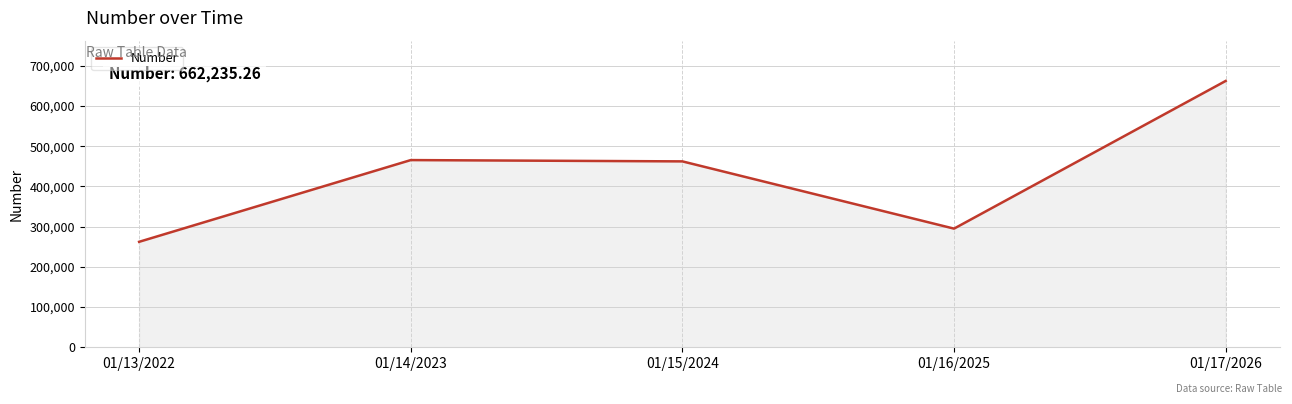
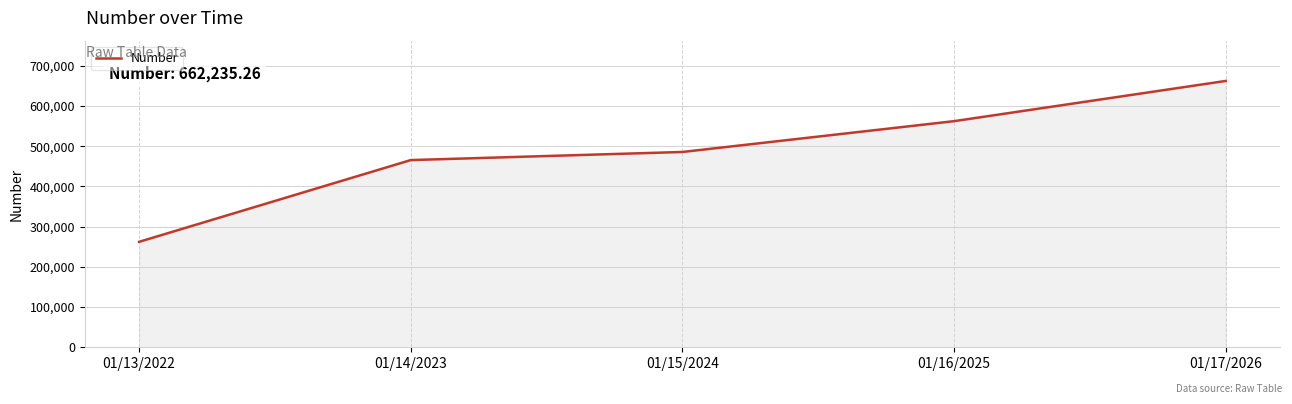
  {
    "01/13/2022": "260,000",
    "01/14/2023": "470,000",
-   "01/15/2024": "460,000",
-   "01/16/2025": "300,000",
+   "01/15/2024": "490,000",
+   "01/16/2025": "560,000",
    "01/17/2026": "660,000"
  }
